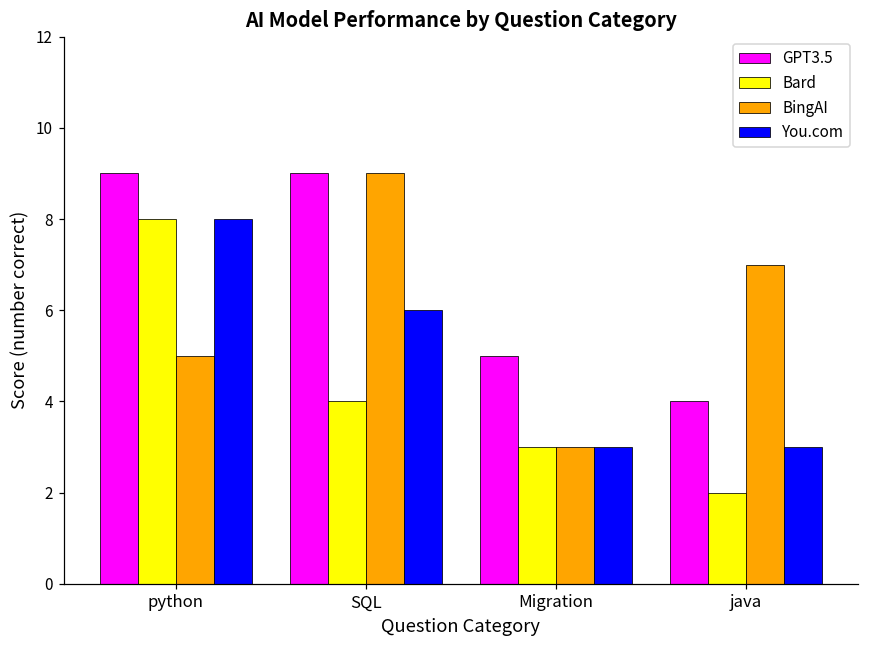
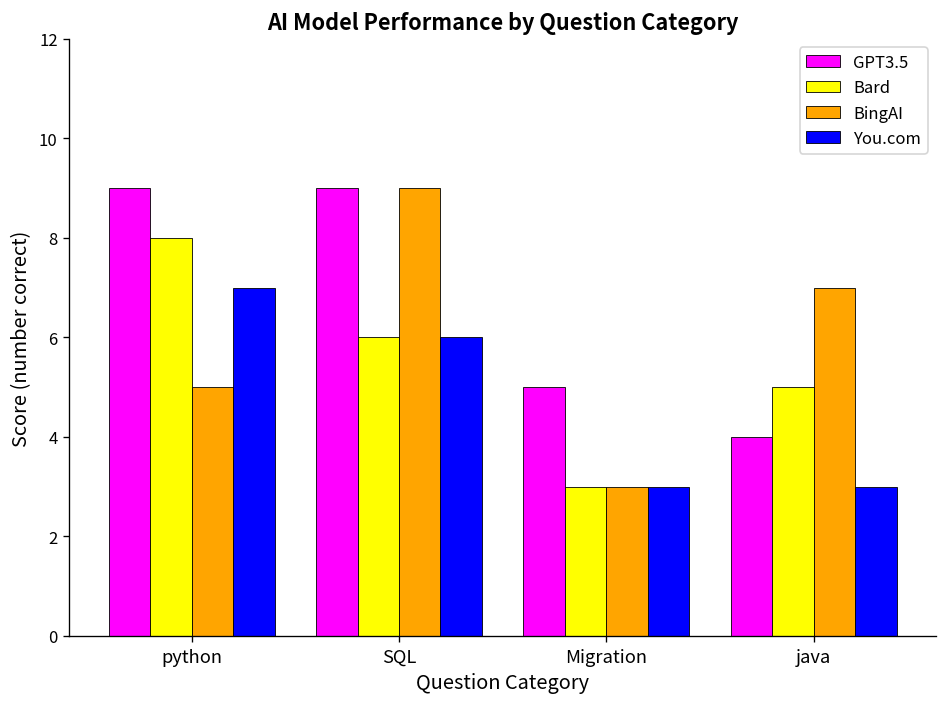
  {
    "GPT3.5": {
      "python": 9,
      "SQL": 9,
      "Migration": 5,
      "java": 4
    },
    "Bard": {
      "python": 8,
-     "SQL": 4,
+     "SQL": 6,
      "Migration": 3,
-     "java": 2
+     "java": 5
    },
    "BingAI": {
      "python": 5,
      "SQL": 9,
      "Migration": 3,
      "java": 7
    },
    "You.com": {
-     "python": 8,
+     "python": 7,
      "SQL": 6,
      "Migration": 3,
      "java": 3
    }
  }
